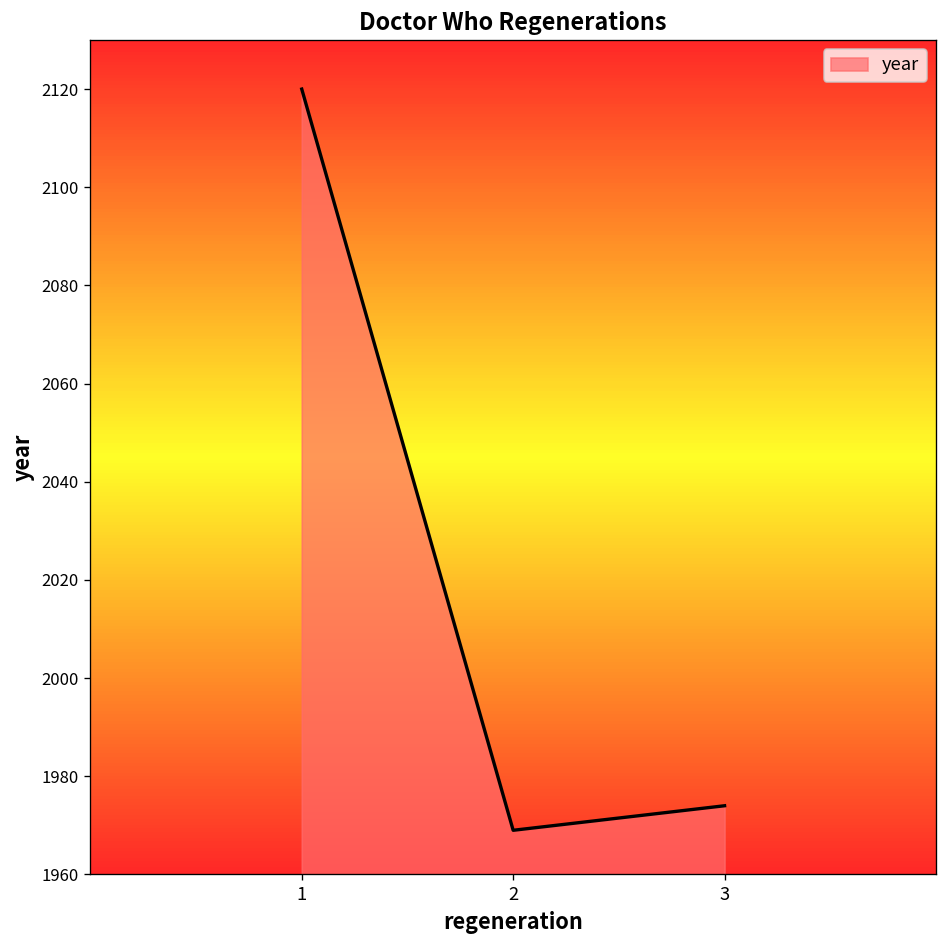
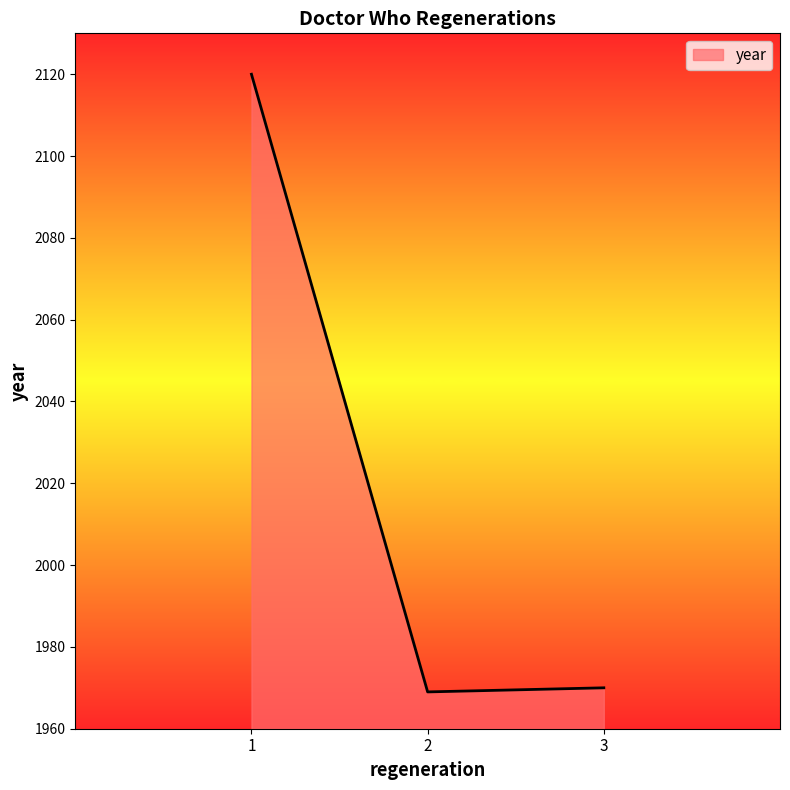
  {
    "1": 2120,
    "2": 1969,
-   "3": 1974
+   "3": 1970
  }
